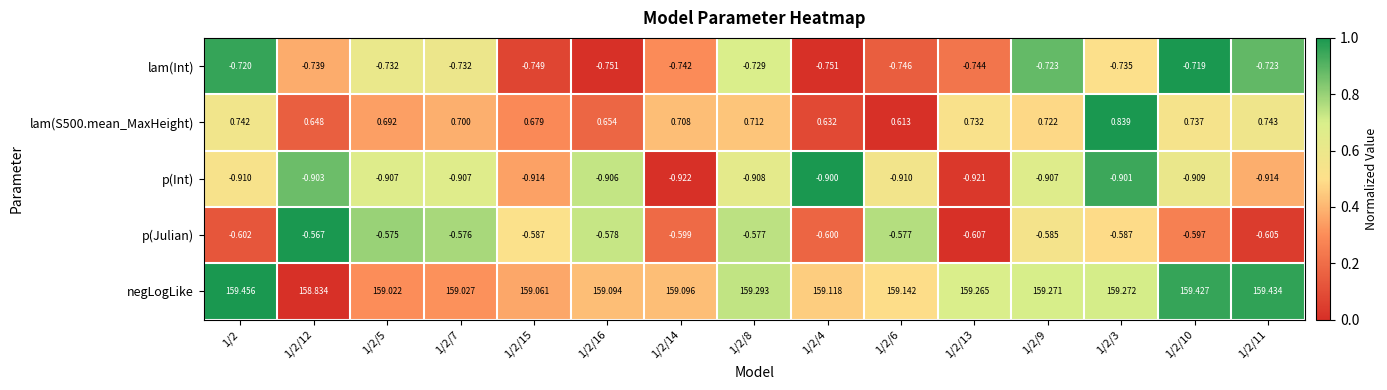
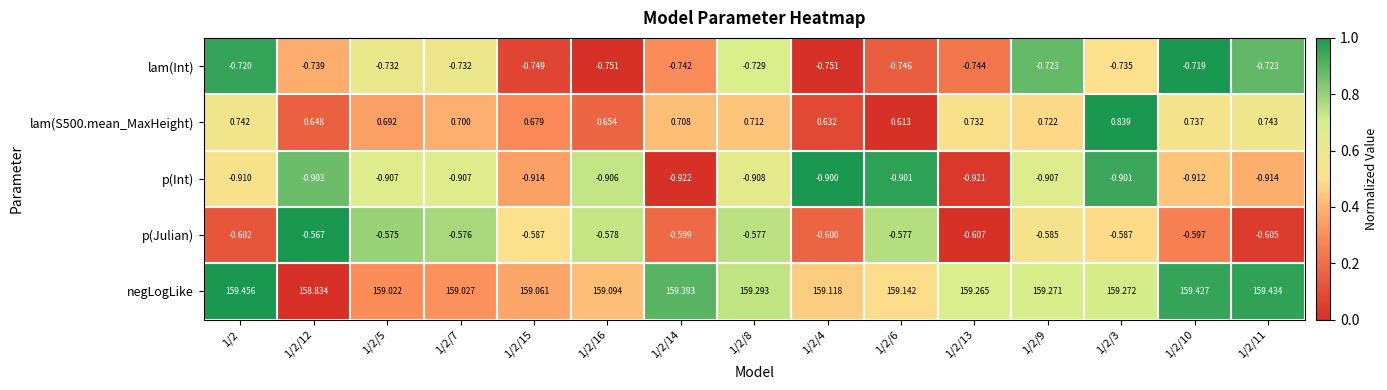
  {
    "lam(Int)": {
      "1/2": -0.720,
      "1/2/12": -0.739,
      "1/2/5": -0.732,
      "1/2/7": -0.732,
      "1/2/15": -0.749,
      "1/2/16": -0.751,
      "1/2/14": -0.742,
      "1/2/8": -0.729,
      "1/2/4": -0.751,
      "1/2/6": -0.746,
      "1/2/13": -0.744,
      "1/2/9": -0.723,
      "1/2/3": -0.735,
      "1/2/10": -0.719,
      "1/2/11": -0.723
    },
    "lam(S500.mean_MaxHeight)": {
      "1/2": 0.742,
      "1/2/12": 0.648,
      "1/2/5": 0.692,
      "1/2/7": 0.700,
      "1/2/15": 0.679,
      "1/2/16": 0.654,
      "1/2/14": 0.708,
      "1/2/8": 0.712,
      "1/2/4": 0.632,
      "1/2/6": 0.613,
      "1/2/13": 0.732,
      "1/2/9": 0.722,
      "1/2/3": 0.839,
      "1/2/10": 0.737,
      "1/2/11": 0.743
    },
    "p(Int)": {
      "1/2": -0.910,
      "1/2/12": -0.903,
      "1/2/5": -0.907,
      "1/2/7": -0.907,
      "1/2/15": -0.914,
      "1/2/16": -0.906,
      "1/2/14": -0.922,
      "1/2/8": -0.908,
      "1/2/4": -0.900,
-     "1/2/6": -0.910,
+     "1/2/6": -0.901,
      "1/2/13": -0.921,
      "1/2/9": -0.907,
      "1/2/3": -0.901,
-     "1/2/10": -0.909,
+     "1/2/10": -0.912,
      "1/2/11": -0.914
    },
    "p(Julian)": {
      "1/2": -0.602,
      "1/2/12": -0.567,
      "1/2/5": -0.575,
      "1/2/7": -0.576,
      "1/2/15": -0.587,
      "1/2/16": -0.578,
      "1/2/14": -0.599,
      "1/2/8": -0.577,
      "1/2/4": -0.600,
      "1/2/6": -0.577,
      "1/2/13": -0.607,
      "1/2/9": -0.585,
      "1/2/3": -0.587,
      "1/2/10": -0.597,
      "1/2/11": -0.605
    },
    "negLogLike": {
      "1/2": 159.456,
      "1/2/12": 158.834,
      "1/2/5": 159.022,
      "1/2/7": 159.027,
      "1/2/15": 159.061,
      "1/2/16": 159.094,
-     "1/2/14": 159.096,
+     "1/2/14": 159.393,
      "1/2/8": 159.293,
      "1/2/4": 159.118,
      "1/2/6": 159.142,
      "1/2/13": 159.265,
      "1/2/9": 159.271,
      "1/2/3": 159.272,
      "1/2/10": 159.427,
      "1/2/11": 159.434
    }
  }
